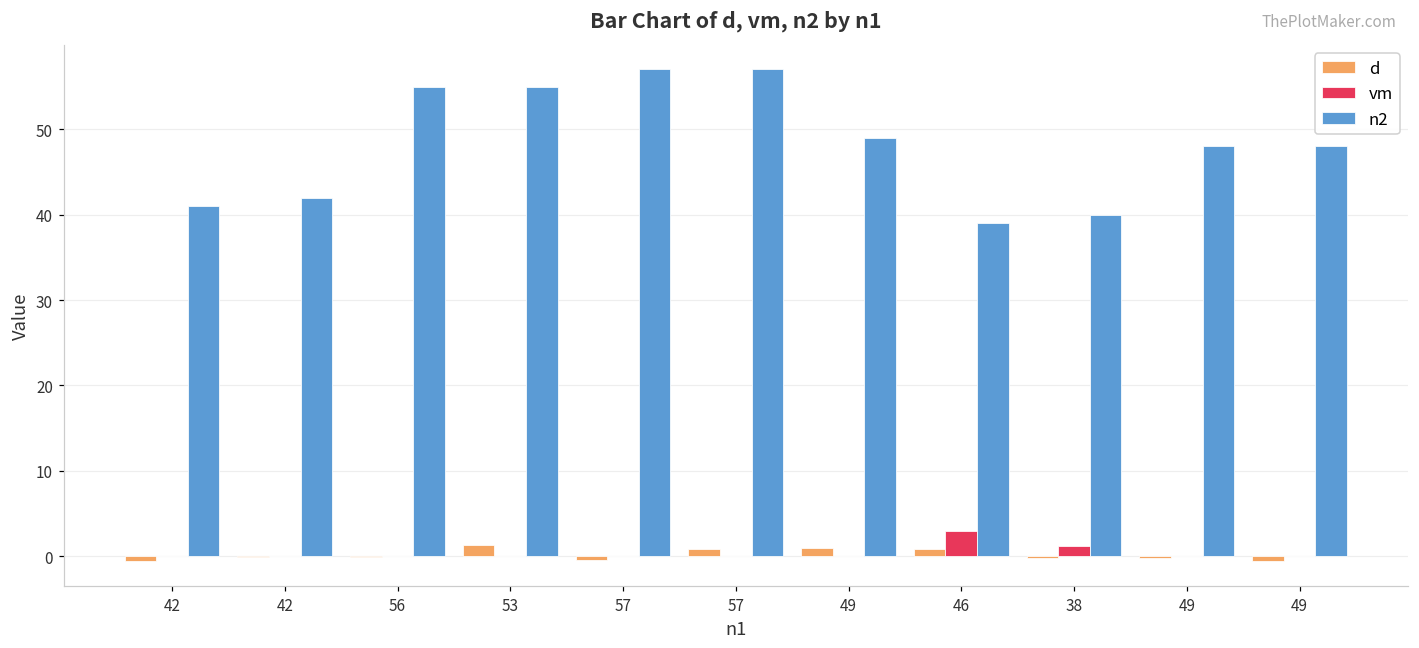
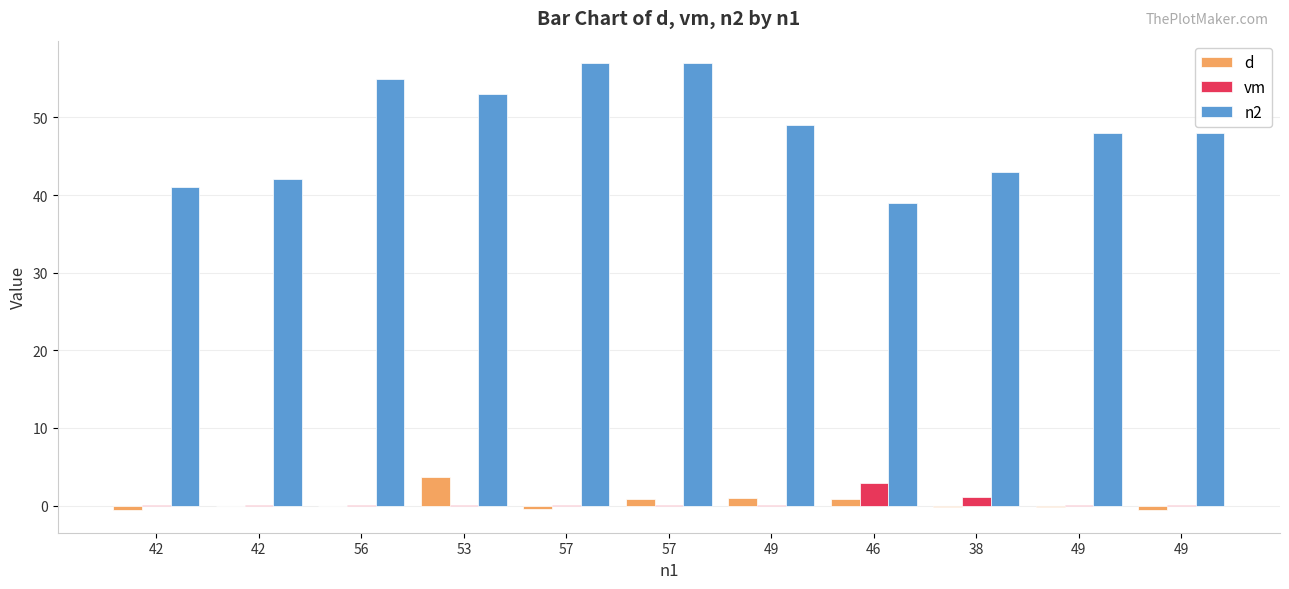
  {
    "d": {
-     "53": 1,
+     "53": 4,
      "46": 1
    },
    "vm": {
      "46": 3,
      "38": 1
    },
    "n2": {
      "56": 55,
-     "53": 55,
+     "53": 53,
      "46": 39,
-     "38": 40
+     "38": 43
    }
  }
